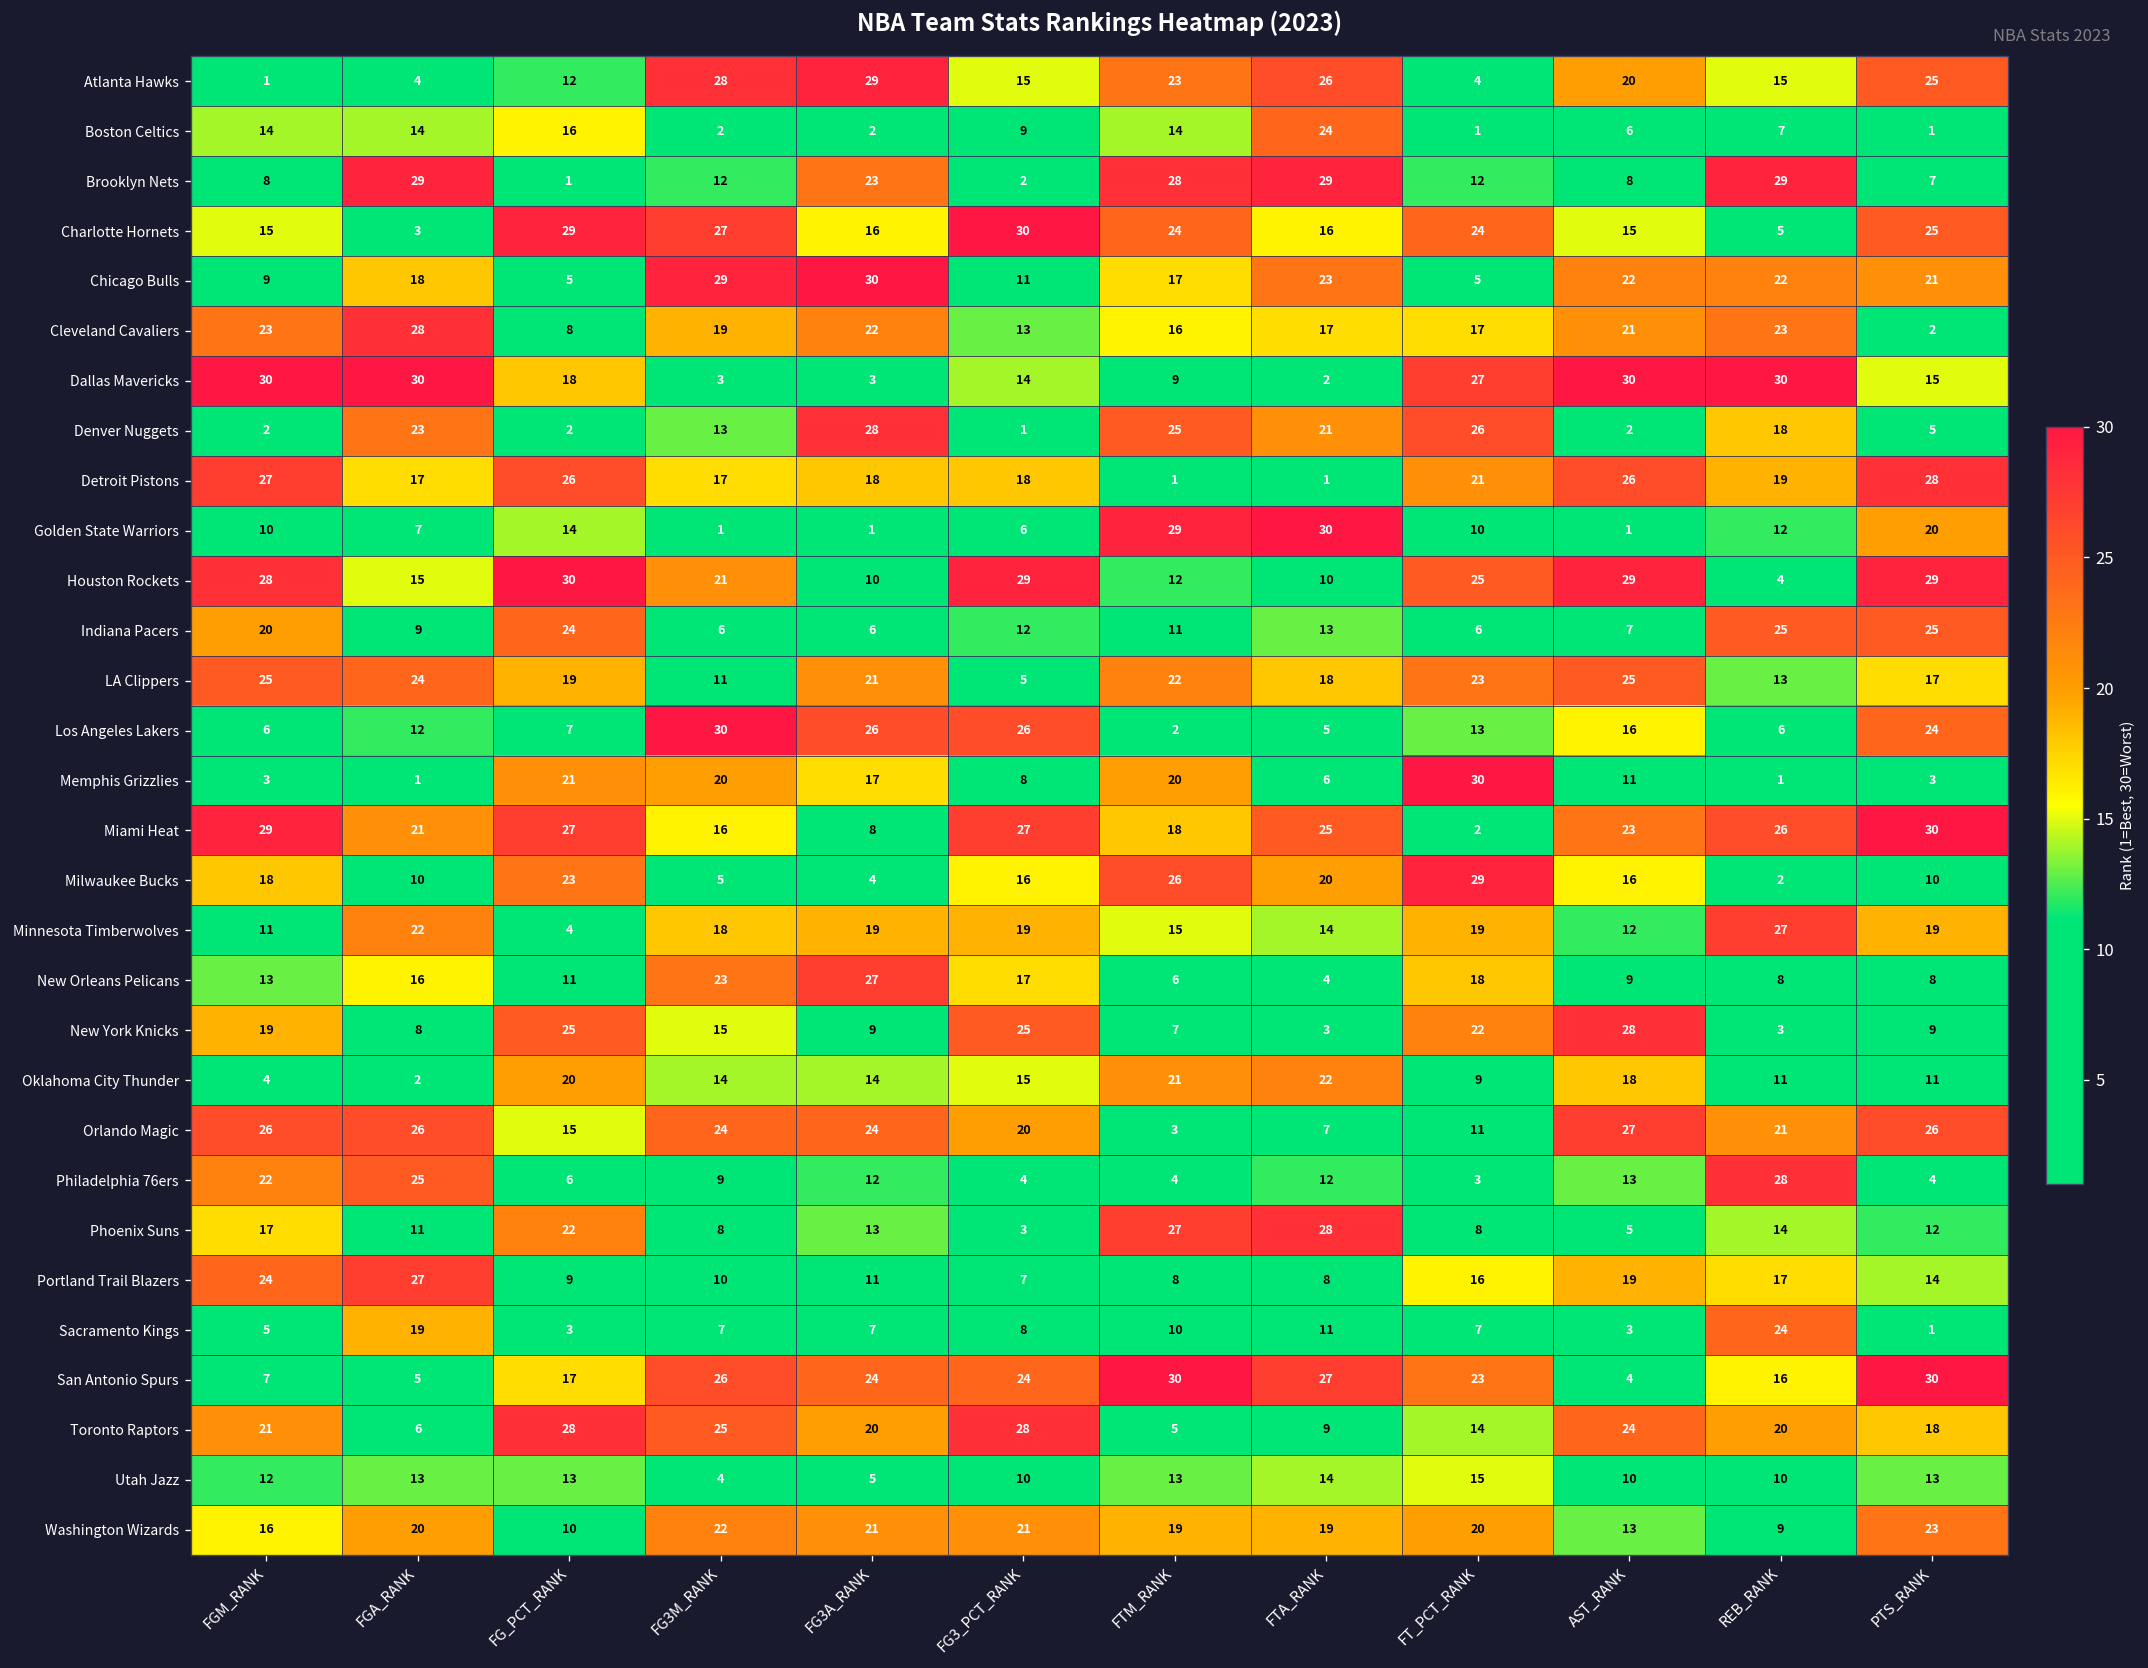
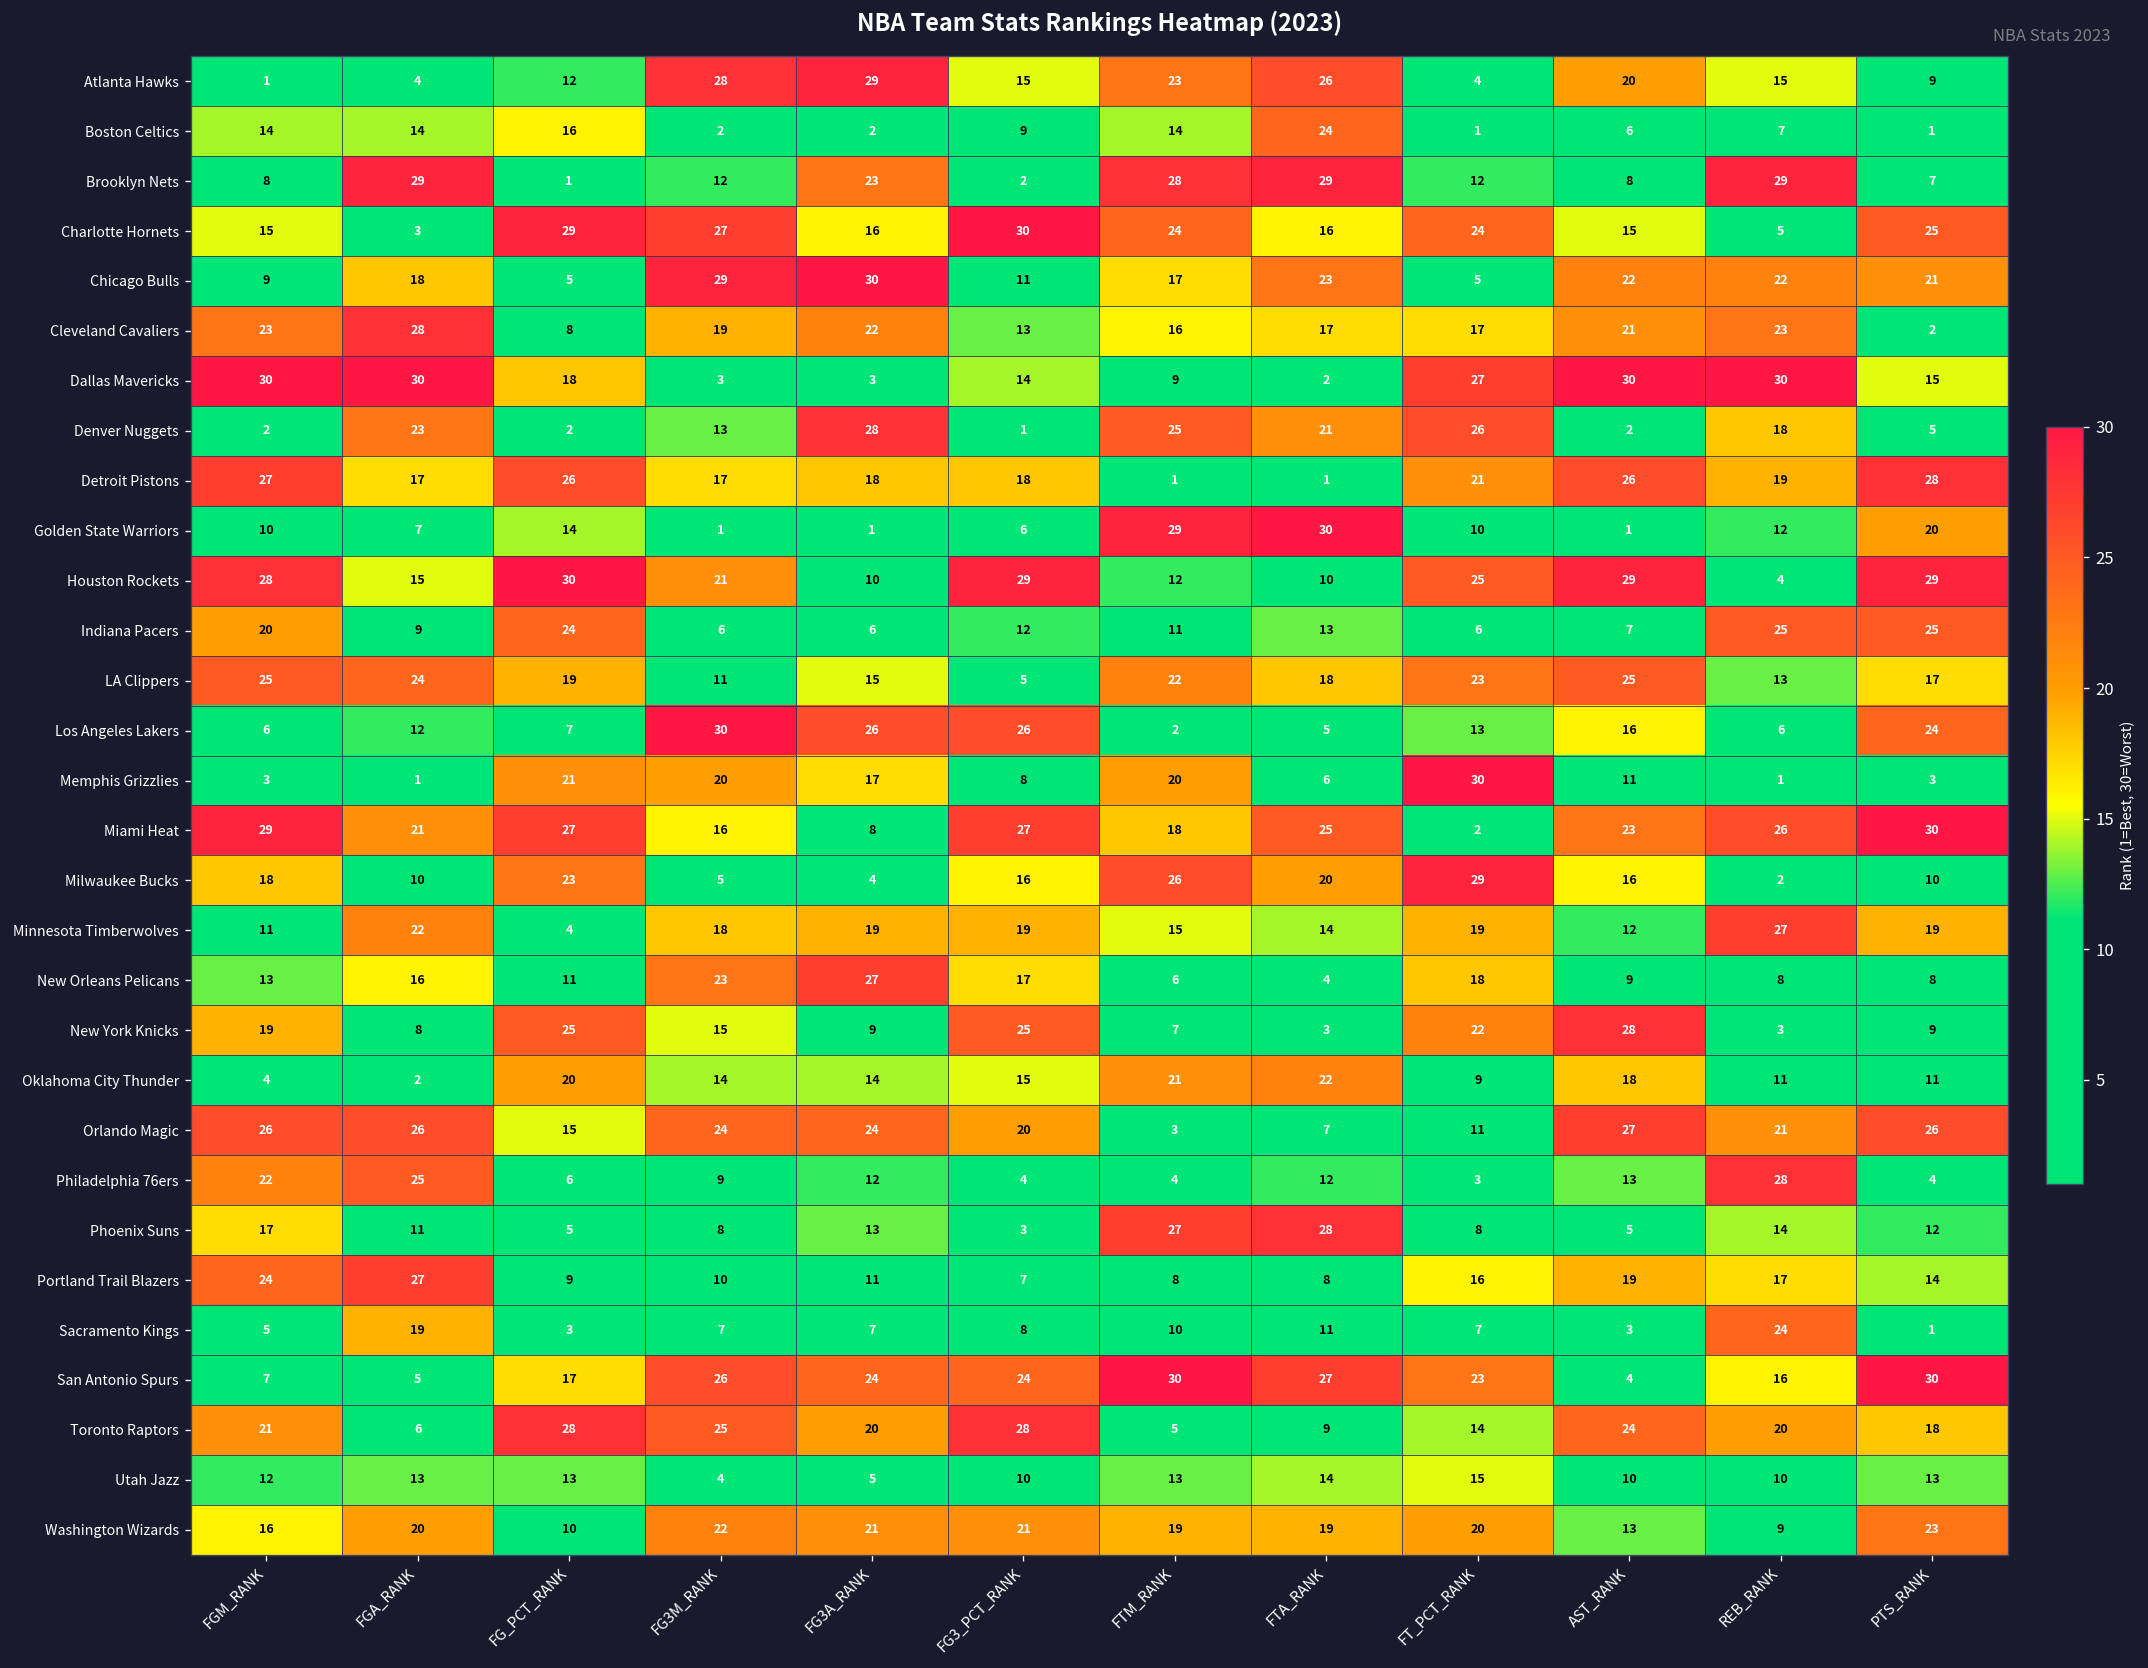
  {
    "Atlanta Hawks": {
      "FGM_RANK": 1,
      "FGA_RANK": 4,
      "FG_PCT_RANK": 12,
      "FG3M_RANK": 28,
      "FG3A_RANK": 29,
      "FG3_PCT_RANK": 15,
      "FTM_RANK": 23,
      "FTA_RANK": 26,
      "FT_PCT_RANK": 4,
      "AST_RANK": 20,
      "REB_RANK": 15,
-     "PTS_RANK": 25
+     "PTS_RANK": 9
    },
    "LA Clippers": {
      "FGM_RANK": 25,
      "FGA_RANK": 24,
      "FG_PCT_RANK": 19,
      "FG3M_RANK": 11,
-     "FG3A_RANK": 21,
+     "FG3A_RANK": 15,
      "FG3_PCT_RANK": 5,
      "FTM_RANK": 22,
      "FTA_RANK": 18,
      "FT_PCT_RANK": 23,
      "AST_RANK": 25,
      "REB_RANK": 13,
      "PTS_RANK": 17
    },
    "Phoenix Suns": {
      "FGM_RANK": 17,
      "FGA_RANK": 11,
-     "FG_PCT_RANK": 22,
+     "FG_PCT_RANK": 5,
      "FG3M_RANK": 8,
      "FG3A_RANK": 13,
      "FG3_PCT_RANK": 3,
      "FTM_RANK": 27,
      "FTA_RANK": 28,
      "FT_PCT_RANK": 8,
      "AST_RANK": 5,
      "REB_RANK": 14,
      "PTS_RANK": 12
    }
  }
